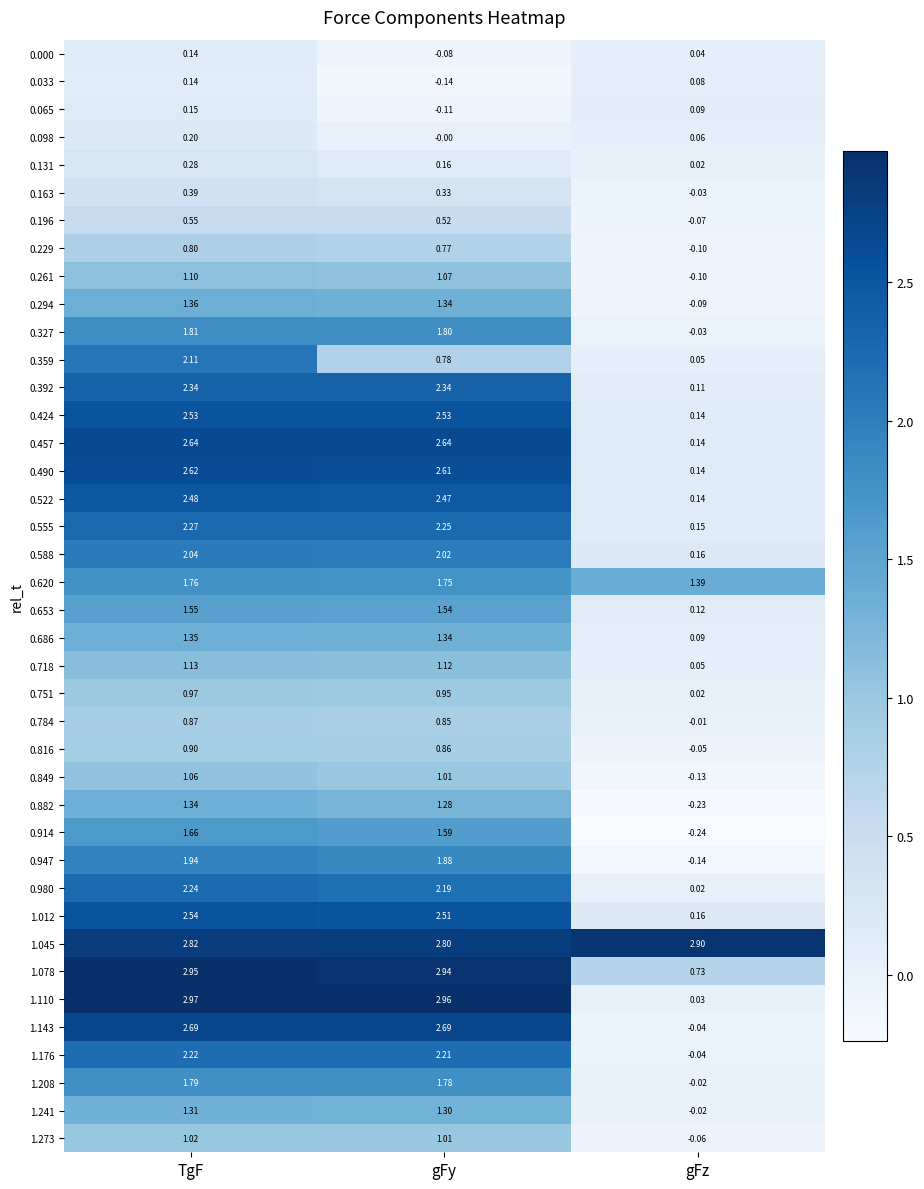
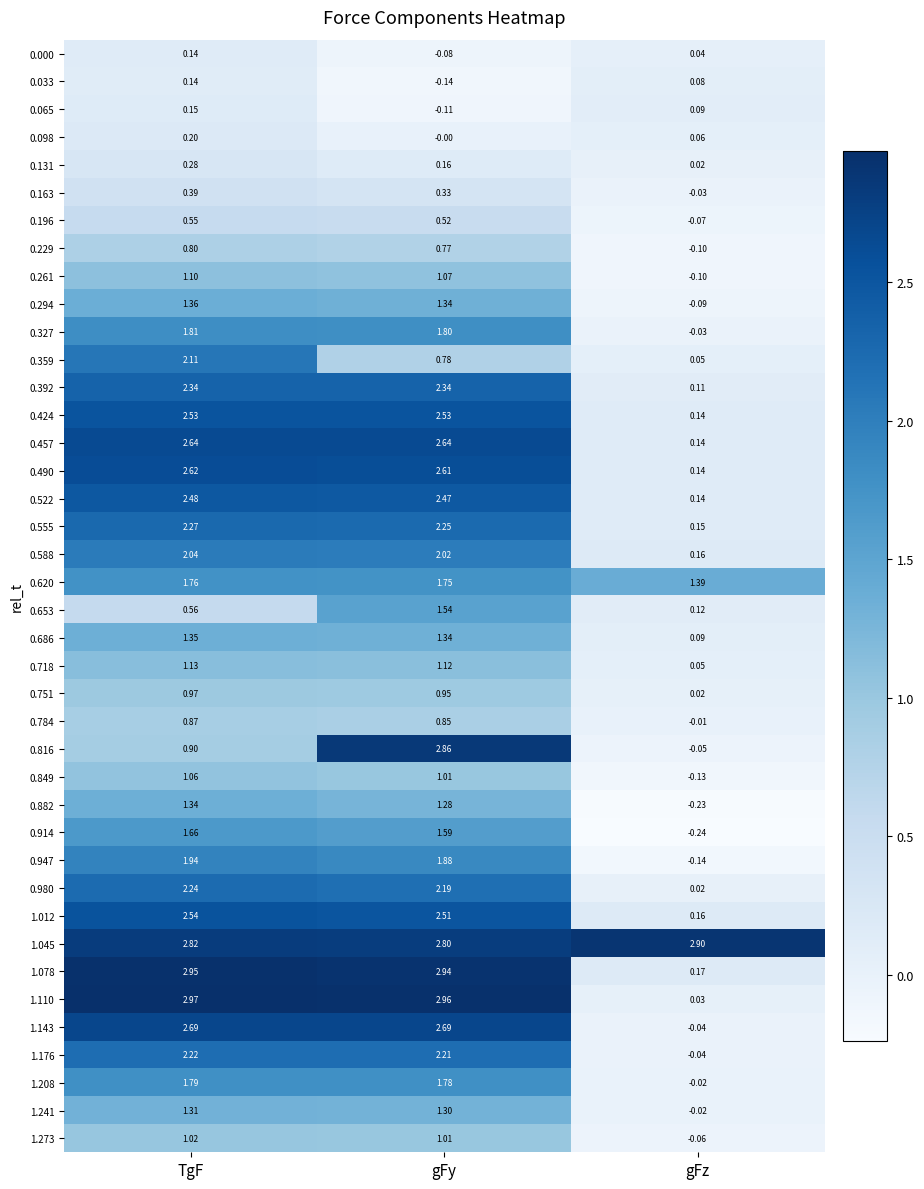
  {
    "0.000": {
      "TgF": 0.14,
      "gFy": -0.08,
      "gFz": 0.04
    },
    "0.033": {
      "TgF": 0.14,
      "gFy": -0.14,
      "gFz": 0.08
    },
    "0.065": {
      "TgF": 0.15,
      "gFy": -0.11,
      "gFz": 0.09
    },
    "0.098": {
      "TgF": 0.20,
      "gFy": -0.00,
      "gFz": 0.06
    },
    "0.131": {
      "TgF": 0.28,
      "gFy": 0.16,
      "gFz": 0.02
    },
    "0.163": {
      "TgF": 0.39,
      "gFy": 0.33,
      "gFz": -0.03
    },
    "0.196": {
      "TgF": 0.55,
      "gFy": 0.52,
      "gFz": -0.07
    },
    "0.229": {
      "TgF": 0.80,
      "gFy": 0.77,
      "gFz": -0.10
    },
    "0.261": {
      "TgF": 1.10,
      "gFy": 1.07,
      "gFz": -0.10
    },
    "0.294": {
      "TgF": 1.36,
      "gFy": 1.34,
      "gFz": -0.09
    },
    "0.327": {
      "TgF": 1.81,
      "gFy": 1.80,
      "gFz": -0.03
    },
    "0.359": {
      "TgF": 2.11,
      "gFy": 0.78,
      "gFz": 0.05
    },
    "0.392": {
      "TgF": 2.34,
      "gFy": 2.34,
      "gFz": 0.11
    },
    "0.424": {
      "TgF": 2.53,
      "gFy": 2.53,
      "gFz": 0.14
    },
    "0.457": {
      "TgF": 2.64,
      "gFy": 2.64,
      "gFz": 0.14
    },
    "0.490": {
      "TgF": 2.62,
      "gFy": 2.61,
      "gFz": 0.14
    },
    "0.522": {
      "TgF": 2.48,
      "gFy": 2.47,
      "gFz": 0.14
    },
    "0.555": {
      "TgF": 2.27,
      "gFy": 2.25,
      "gFz": 0.15
    },
    "0.588": {
      "TgF": 2.04,
      "gFy": 2.02,
      "gFz": 0.16
    },
    "0.620": {
      "TgF": 1.76,
      "gFy": 1.75,
      "gFz": 1.39
    },
    "0.653": {
-     "TgF": 1.55,
+     "TgF": 0.56,
      "gFy": 1.54,
      "gFz": 0.12
    },
    "0.686": {
      "TgF": 1.35,
      "gFy": 1.34,
      "gFz": 0.09
    },
    "0.718": {
      "TgF": 1.13,
      "gFy": 1.12,
      "gFz": 0.05
    },
    "0.751": {
      "TgF": 0.97,
      "gFy": 0.95,
      "gFz": 0.02
    },
    "0.784": {
      "TgF": 0.87,
      "gFy": 0.85,
      "gFz": -0.01
    },
    "0.816": {
      "TgF": 0.90,
-     "gFy": 0.86,
+     "gFy": 2.86,
      "gFz": -0.05
    },
    "0.849": {
      "TgF": 1.06,
      "gFy": 1.01,
      "gFz": -0.13
    },
    "0.882": {
      "TgF": 1.34,
      "gFy": 1.28,
      "gFz": -0.23
    },
    "0.914": {
      "TgF": 1.66,
      "gFy": 1.59,
      "gFz": -0.24
    },
    "0.947": {
      "TgF": 1.94,
      "gFy": 1.88,
      "gFz": -0.14
    },
    "0.980": {
      "TgF": 2.24,
      "gFy": 2.19,
      "gFz": 0.02
    },
    "1.012": {
      "TgF": 2.54,
      "gFy": 2.51,
      "gFz": 0.16
    },
    "1.045": {
      "TgF": 2.82,
      "gFy": 2.80,
      "gFz": 2.90
    },
    "1.078": {
      "TgF": 2.95,
      "gFy": 2.94,
-     "gFz": 0.73
+     "gFz": 0.17
    },
    "1.110": {
      "TgF": 2.97,
      "gFy": 2.96,
      "gFz": 0.03
    },
    "1.143": {
      "TgF": 2.69,
      "gFy": 2.69,
      "gFz": -0.04
    },
    "1.176": {
      "TgF": 2.22,
      "gFy": 2.21,
      "gFz": -0.04
    },
    "1.208": {
      "TgF": 1.79,
      "gFy": 1.78,
      "gFz": -0.02
    },
    "1.241": {
      "TgF": 1.31,
      "gFy": 1.30,
      "gFz": -0.02
    },
    "1.273": {
      "TgF": 1.02,
      "gFy": 1.01,
      "gFz": -0.06
    }
  }
